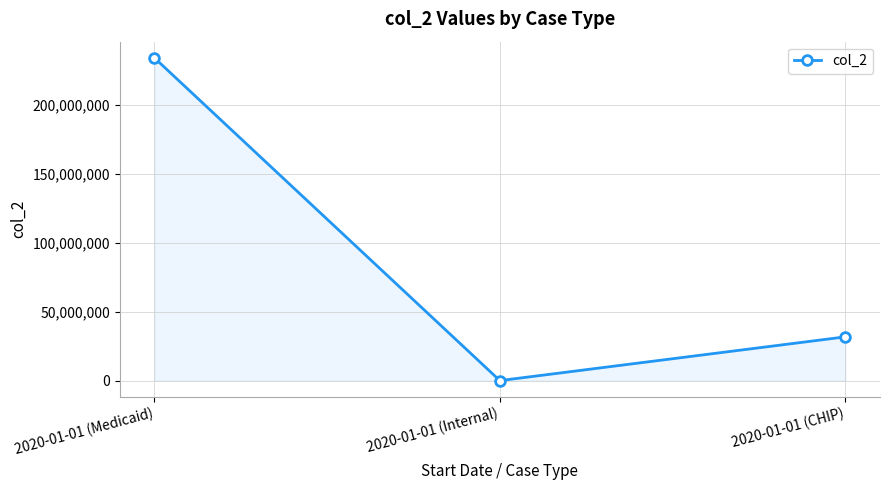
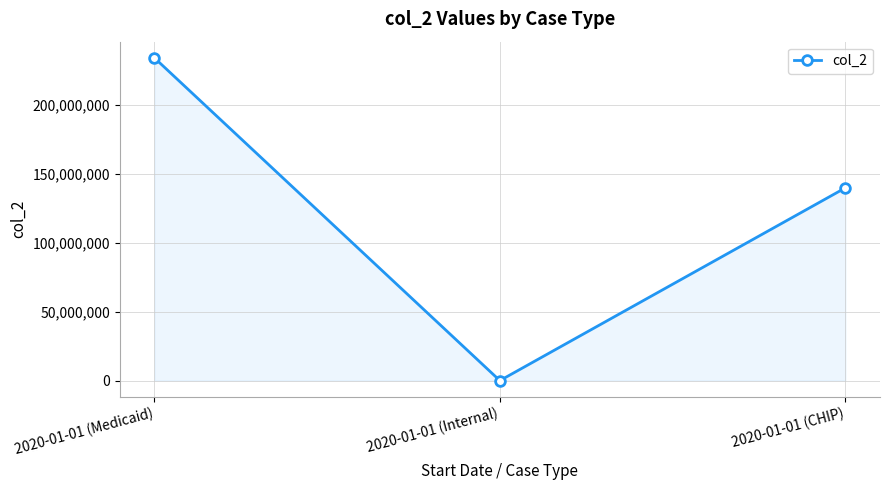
  {
    "2020-01-01 (Medicaid)": "234,000,000",
    "2020-01-01 (Internal)": "0",
-   "2020-01-01 (CHIP)": "32,000,000"
+   "2020-01-01 (CHIP)": "140,000,000"
  }
